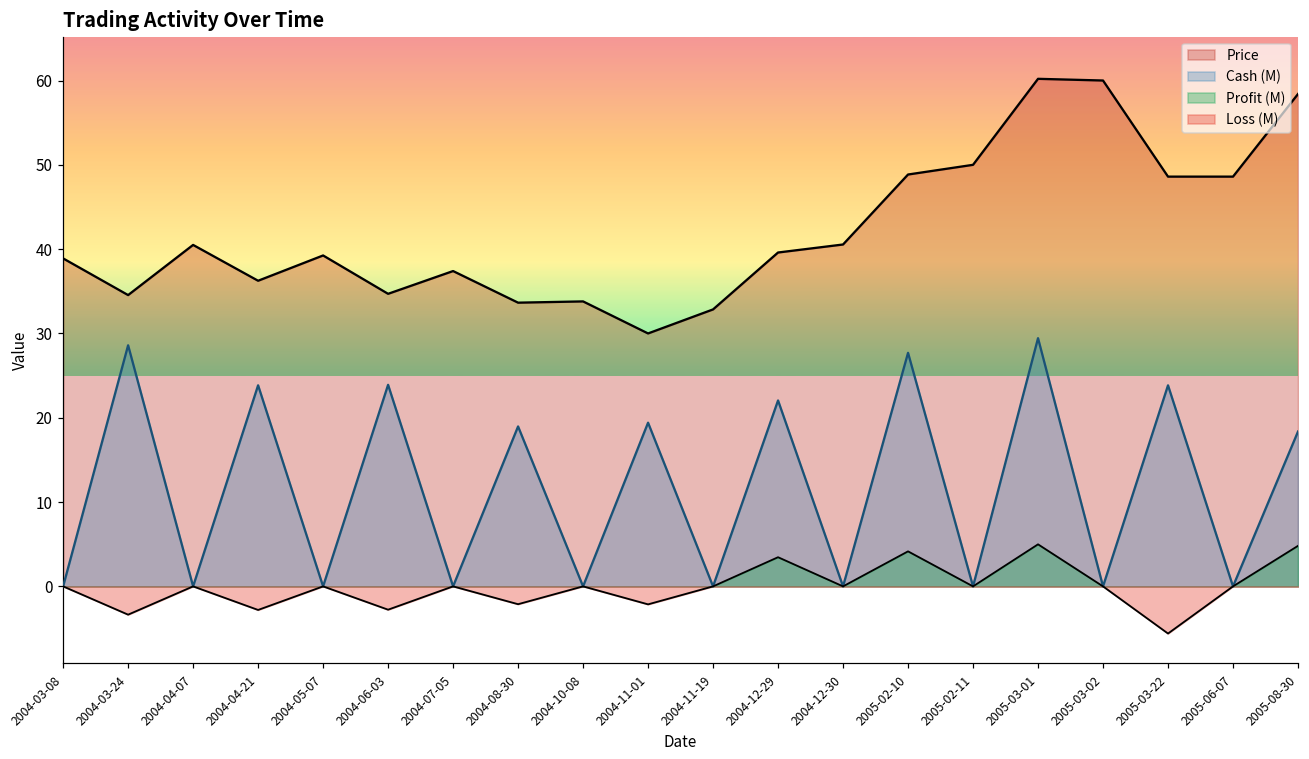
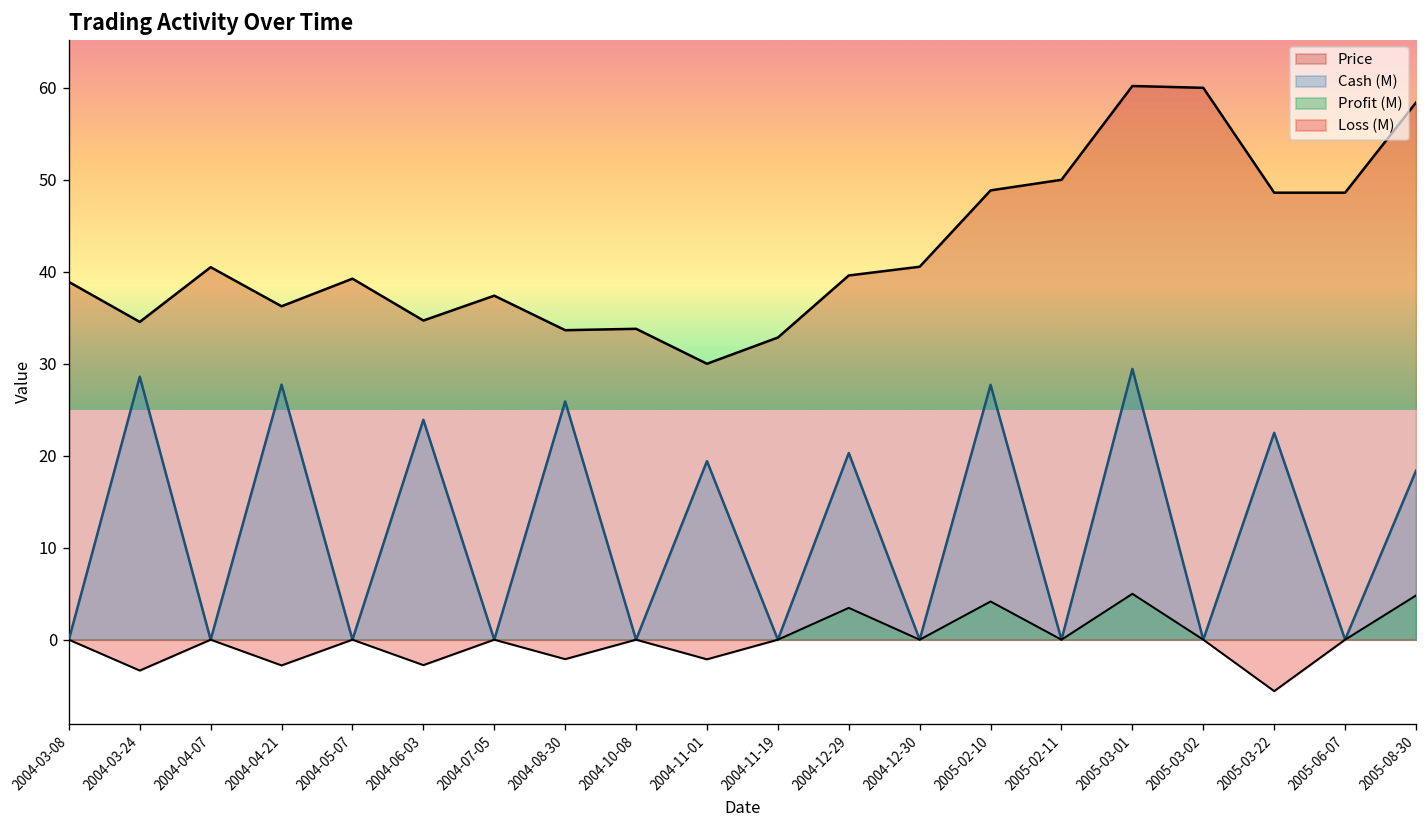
  {
    "Cash (M)": {
      "2004-03-24": 29,
-     "2004-04-21": 24,
+     "2004-04-21": 28,
      "2004-06-03": 24,
-     "2004-08-30": 19,
+     "2004-08-30": 26,
      "2004-11-01": 19,
-     "2004-12-29": 22,
+     "2004-12-29": 20,
      "2005-02-10": 28,
      "2005-03-01": 29,
-     "2005-03-22": 24,
+     "2005-03-22": 22,
      "2005-08-30": 18
    }
  }
